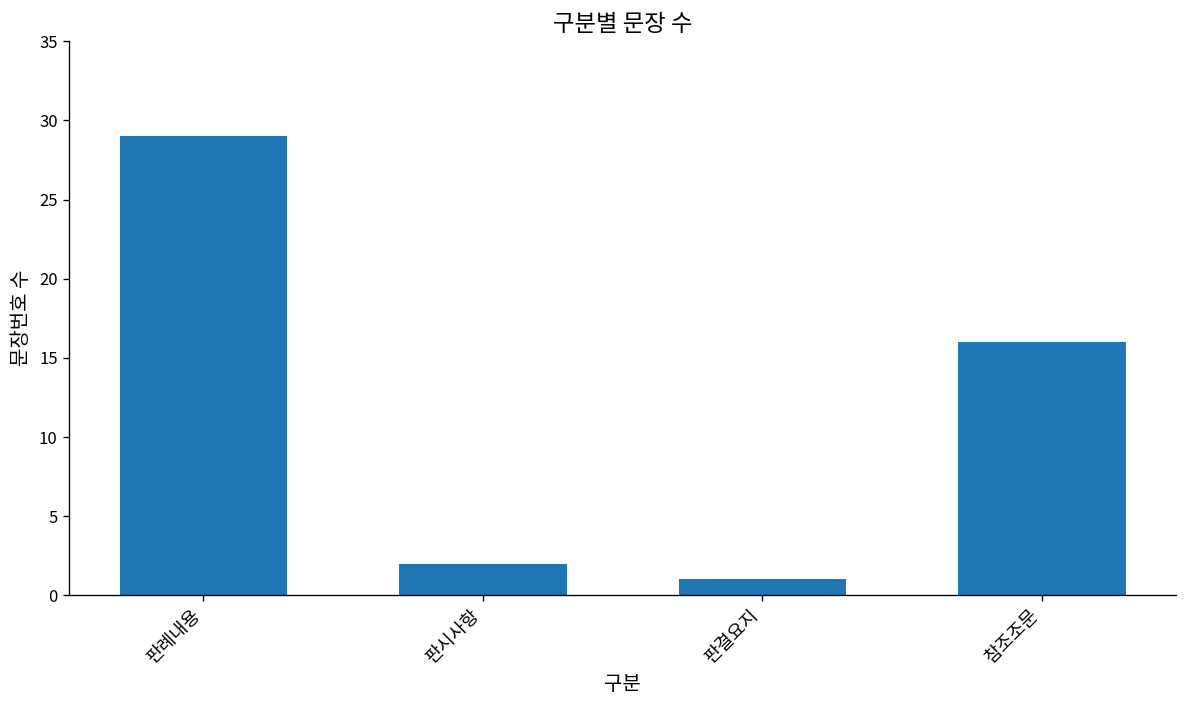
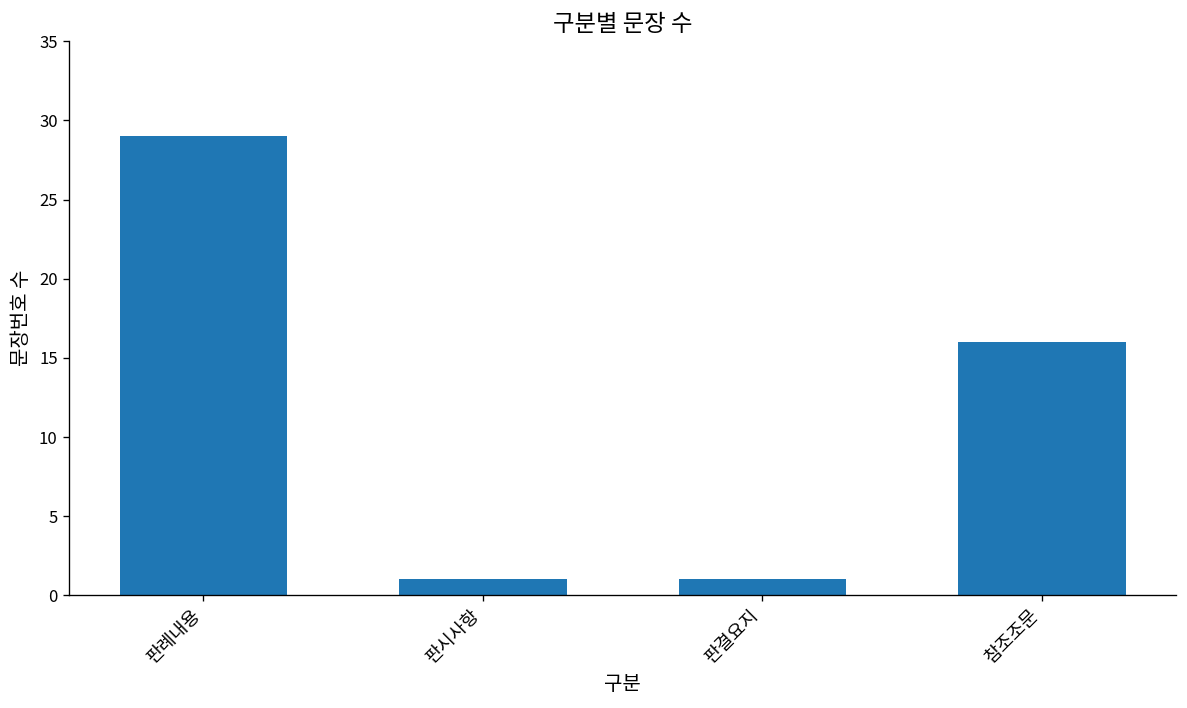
  {
    "판례내용": 29,
-   "판시사항": 2,
+   "판시사항": 1,
    "판결요지": 1,
    "참조조문": 16
  }
